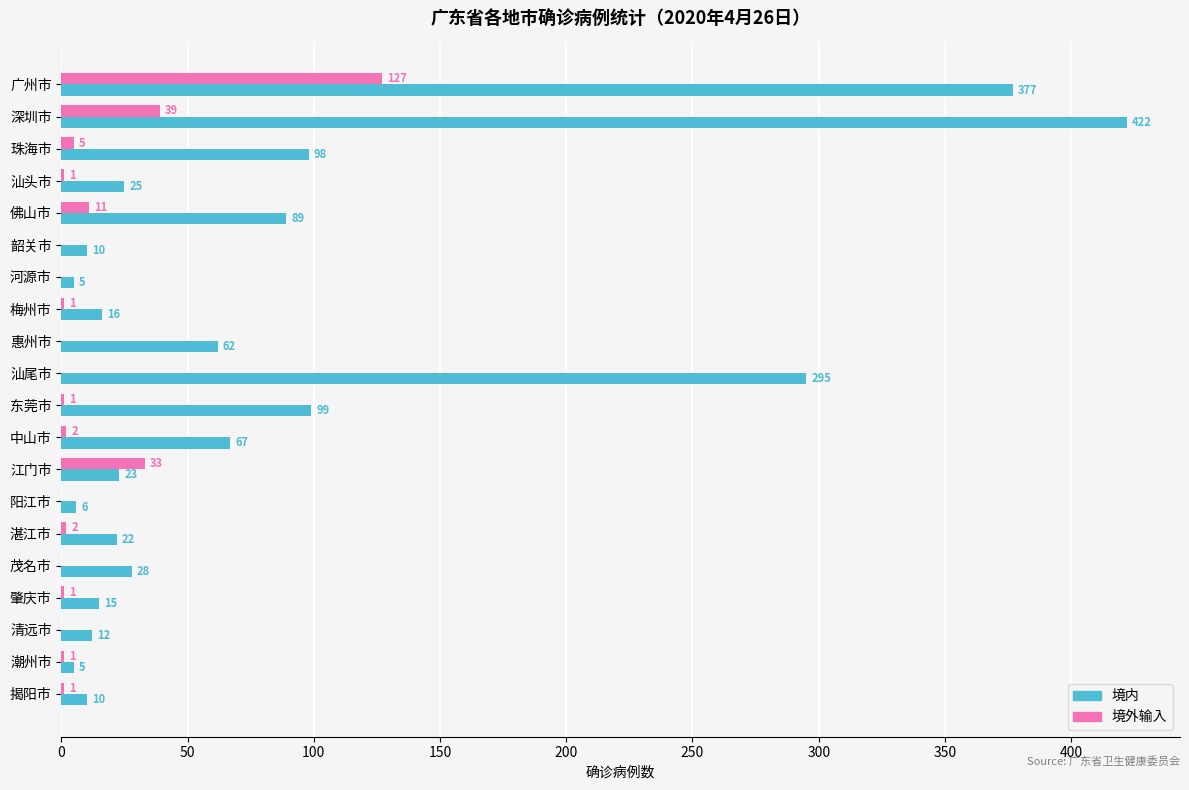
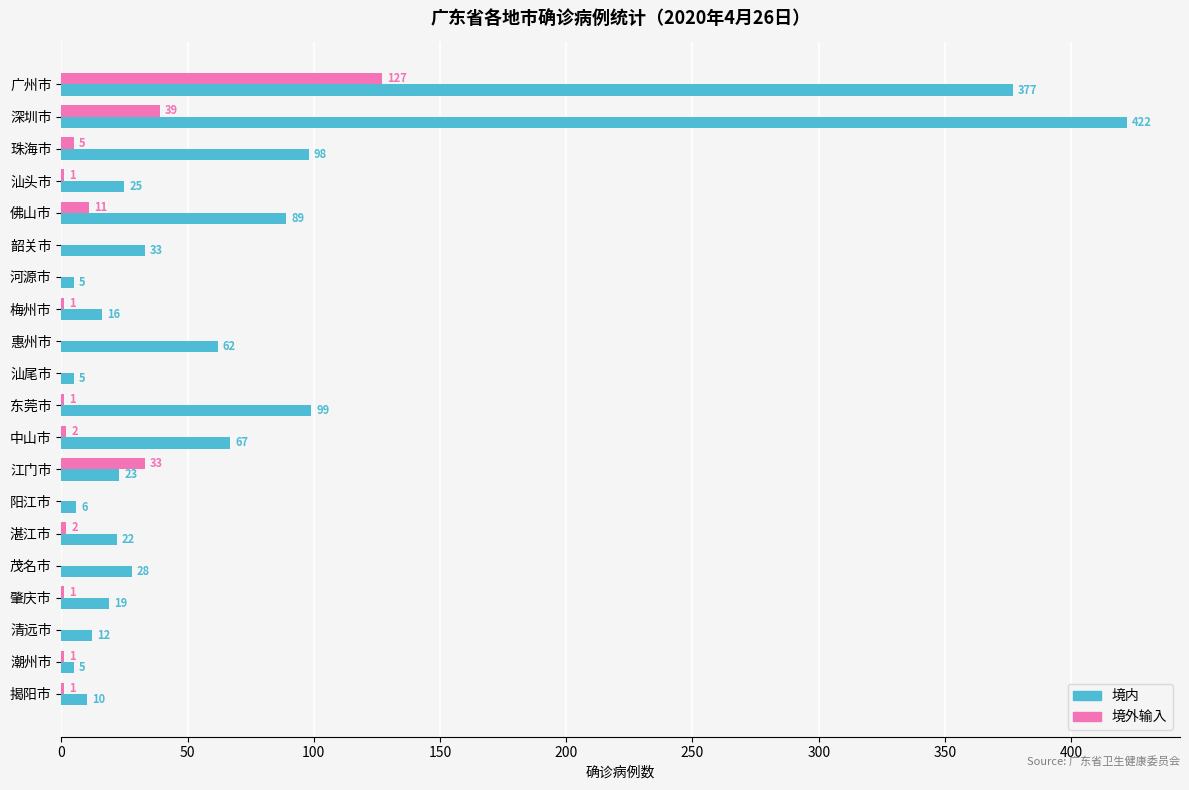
  {
    "境内": {
      "广州市": 377,
      "深圳市": 422,
      "珠海市": 98,
      "汕头市": 25,
      "佛山市": 89,
-     "韶关市": 10,
+     "韶关市": 33,
      "河源市": 5,
      "梅州市": 16,
      "惠州市": 62,
-     "汕尾市": 295,
+     "汕尾市": 5,
      "东莞市": 99,
      "中山市": 67,
      "江门市": 23,
      "阳江市": 6,
      "湛江市": 22,
      "茂名市": 28,
-     "肇庆市": 15,
+     "肇庆市": 19,
      "清远市": 12,
      "潮州市": 5,
      "揭阳市": 10
    },
    "境外输入": {
      "广州市": 127,
      "深圳市": 39,
      "珠海市": 5,
      "汕头市": 1,
      "佛山市": 11,
      "梅州市": 1,
      "东莞市": 1,
      "中山市": 2,
      "江门市": 33,
      "湛江市": 2,
      "肇庆市": 1,
      "潮州市": 1,
      "揭阳市": 1
    }
  }
